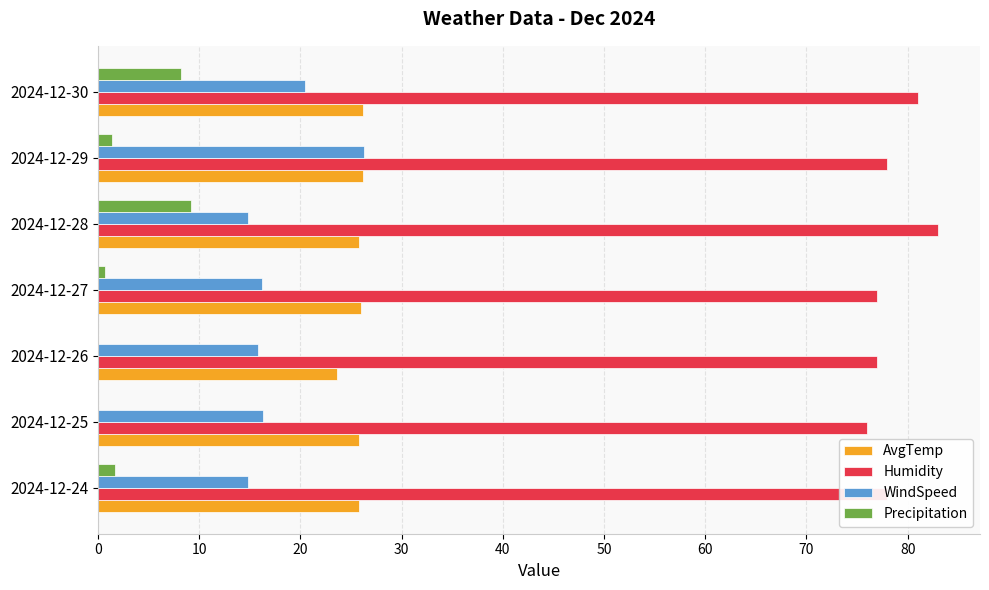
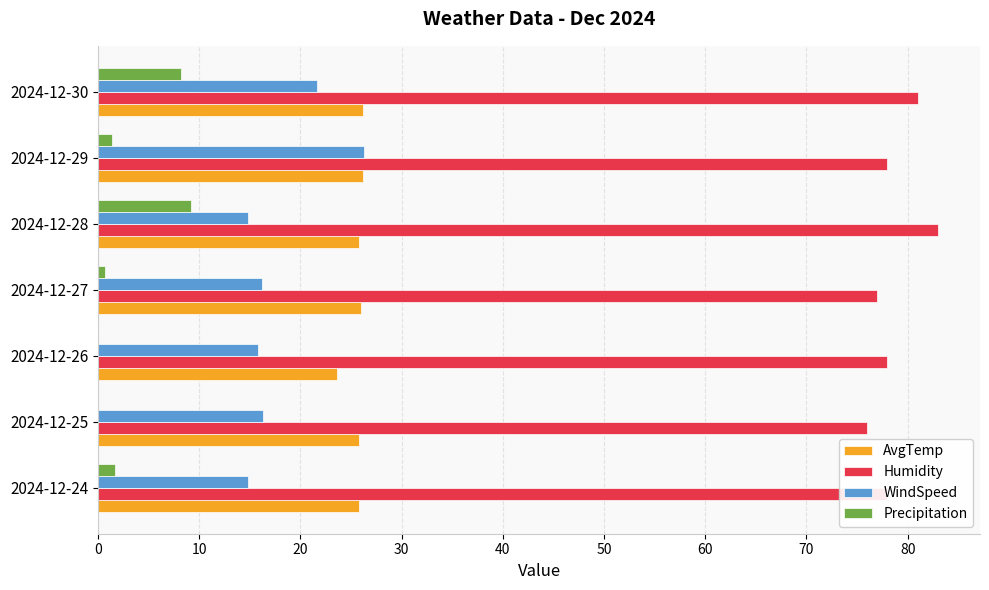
  {
    "AvgTemp": {
      "2024-12-30": 26.2,
      "2024-12-29": 26.2,
      "2024-12-28": 25.8,
      "2024-12-27": 26.0,
      "2024-12-26": 23.6,
      "2024-12-25": 25.8,
      "2024-12-24": 25.8
    },
    "Humidity": {
      "2024-12-30": 81,
      "2024-12-29": 78,
      "2024-12-28": 83,
      "2024-12-27": 77,
-     "2024-12-26": 77,
+     "2024-12-26": 78,
      "2024-12-25": 76
    },
    "WindSpeed": {
-     "2024-12-30": 20.4,
+     "2024-12-30": 21.6,
      "2024-12-29": 26.3,
      "2024-12-28": 14.8,
      "2024-12-27": 16.2,
      "2024-12-26": 15.8,
      "2024-12-25": 16.3,
      "2024-12-24": 14.8
    },
    "Precipitation": {
      "2024-12-30": 8.2,
      "2024-12-29": 1.3,
      "2024-12-28": 9.1,
      "2024-12-27": 0.7,
      "2024-12-26": 0.0,
      "2024-12-25": 0.0,
      "2024-12-24": 1.7
    }
  }
